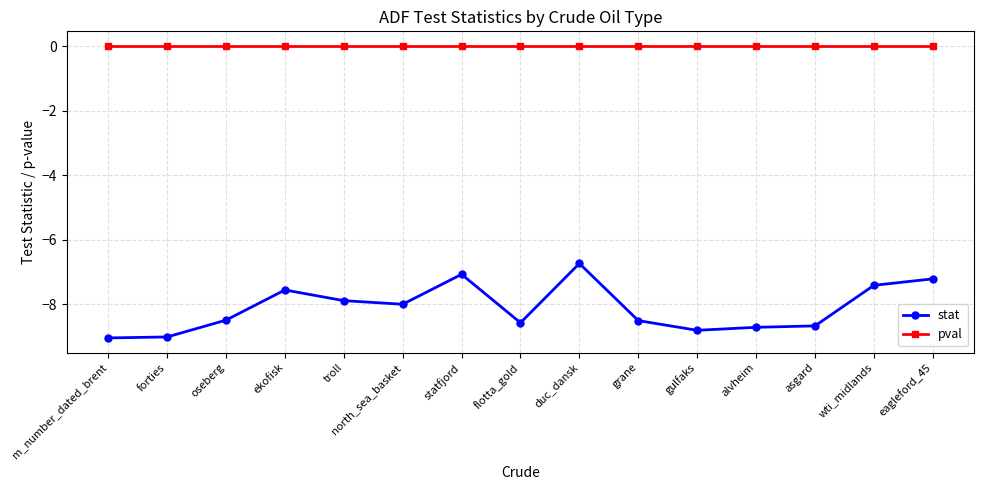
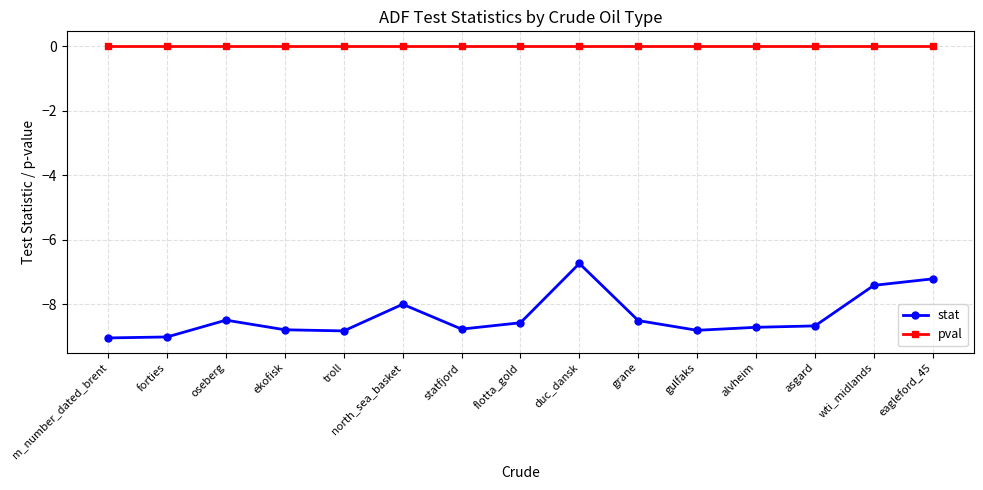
  {
    "stat": {
      "m_number_dated_brent": -9.0,
      "forties": -9.0,
      "oseberg": -8.5,
-     "ekofisk": -7.6,
-     "troll": -7.9,
+     "ekofisk": -8.8,
+     "troll": -8.8,
      "north_sea_basket": -8.0,
-     "statfjord": -7.1,
+     "statfjord": -8.8,
      "flotta_gold": -8.6,
      "duc_dansk": -6.7,
      "grane": -8.5,
      "gulfaks": -8.8,
      "alvheim": -8.7,
      "asgard": -8.7,
      "wti_midlands": -7.4,
      "eagleford_45": -7.2
    },
    "pval": {
      "m_number_dated_brent": 0.0,
      "forties": 0.0,
      "oseberg": 0.0,
      "ekofisk": 0.0,
      "troll": 0.0,
      "north_sea_basket": 0.0,
      "statfjord": 0.0,
      "flotta_gold": 0.0,
      "duc_dansk": 0.0,
      "grane": 0.0,
      "gulfaks": 0.0,
      "alvheim": 0.0,
      "asgard": 0.0,
      "wti_midlands": 0.0,
      "eagleford_45": 0.0
    }
  }
